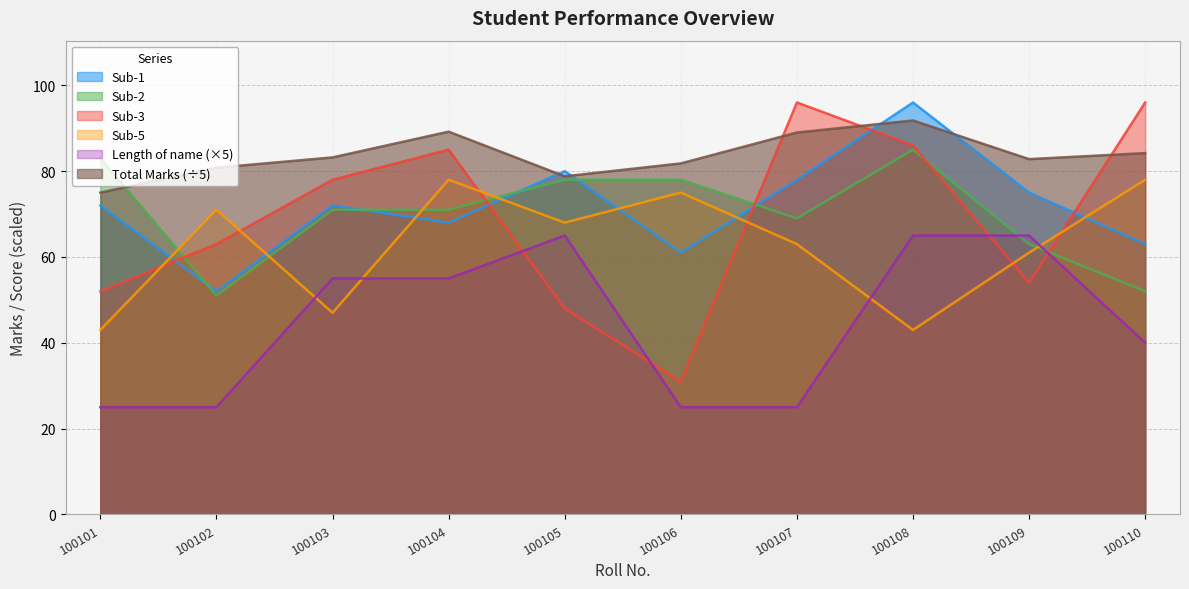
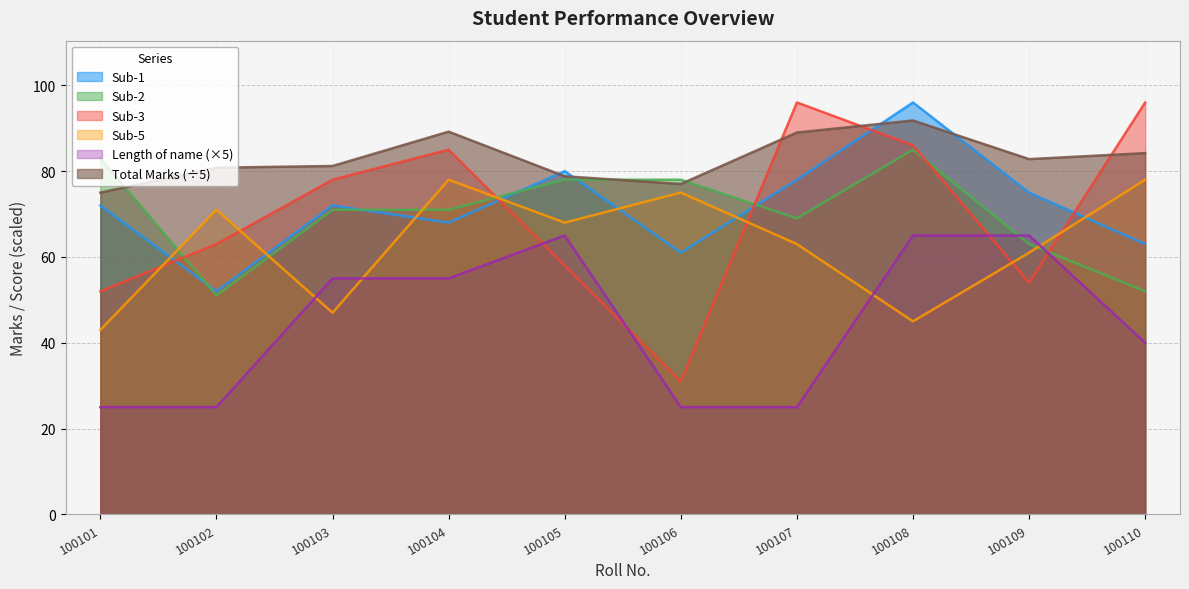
  {
    "Sub-1": {
      "100101": 72,
      "100102": 52,
      "100103": 72,
      "100104": 68,
      "100105": 80,
      "100106": 61,
      "100107": 78,
      "100108": 96,
      "100109": 75,
      "100110": 63
    },
    "Sub-2": {
      "100102": 51,
      "100103": 71,
      "100104": 71,
      "100105": 78,
      "100106": 78,
      "100107": 69,
      "100108": 85,
      "100109": 63,
      "100110": 52
    },
    "Sub-3": {
      "100101": 52,
      "100102": 63,
      "100103": 78,
      "100104": 85,
-     "100105": 48,
+     "100105": 58,
      "100106": 31,
      "100107": 96,
      "100108": 86,
      "100109": 54,
      "100110": 96
    },
    "Sub-5": {
      "100101": 43,
      "100102": 71,
      "100103": 47,
      "100104": 78,
      "100105": 68,
      "100106": 75,
      "100107": 63,
-     "100108": 43,
+     "100108": 45,
      "100109": 61,
      "100110": 78
    },
    "Length of name (×5)": {
      "100101": 25,
      "100102": 25,
      "100103": 55,
      "100104": 55,
      "100105": 65,
      "100106": 25,
      "100107": 25,
      "100108": 65,
      "100109": 65,
      "100110": 40
    },
    "Total Marks (÷5)": {
      "100101": 75,
-     "100103": 83,
+     "100103": 81,
      "100104": 89,
      "100105": 79,
-     "100106": 82,
+     "100106": 77,
      "100107": 89,
      "100108": 92,
      "100109": 83,
      "100110": 84
    }
  }
